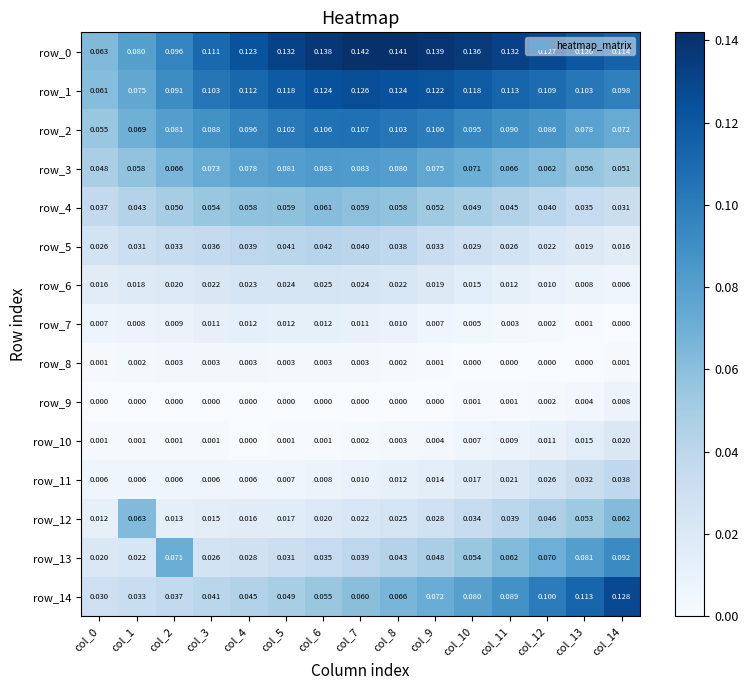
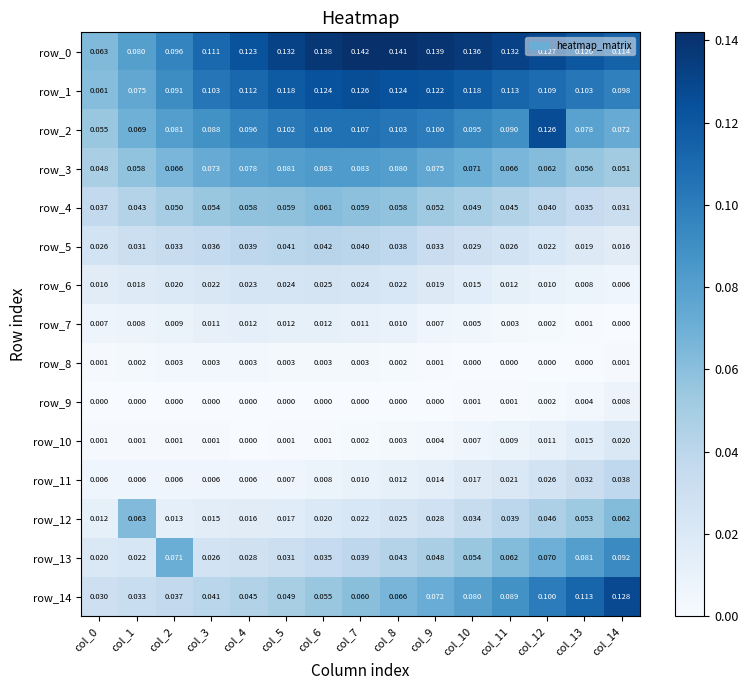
  {
    "row_2": {
      "col_0": 0.055,
      "col_1": 0.069,
      "col_2": 0.081,
      "col_3": 0.088,
      "col_4": 0.096,
      "col_5": 0.102,
      "col_6": 0.106,
      "col_7": 0.107,
      "col_8": 0.103,
      "col_9": 0.100,
      "col_10": 0.095,
      "col_11": 0.090,
-     "col_12": 0.086,
+     "col_12": 0.126,
      "col_13": 0.078,
      "col_14": 0.072
    }
  }
